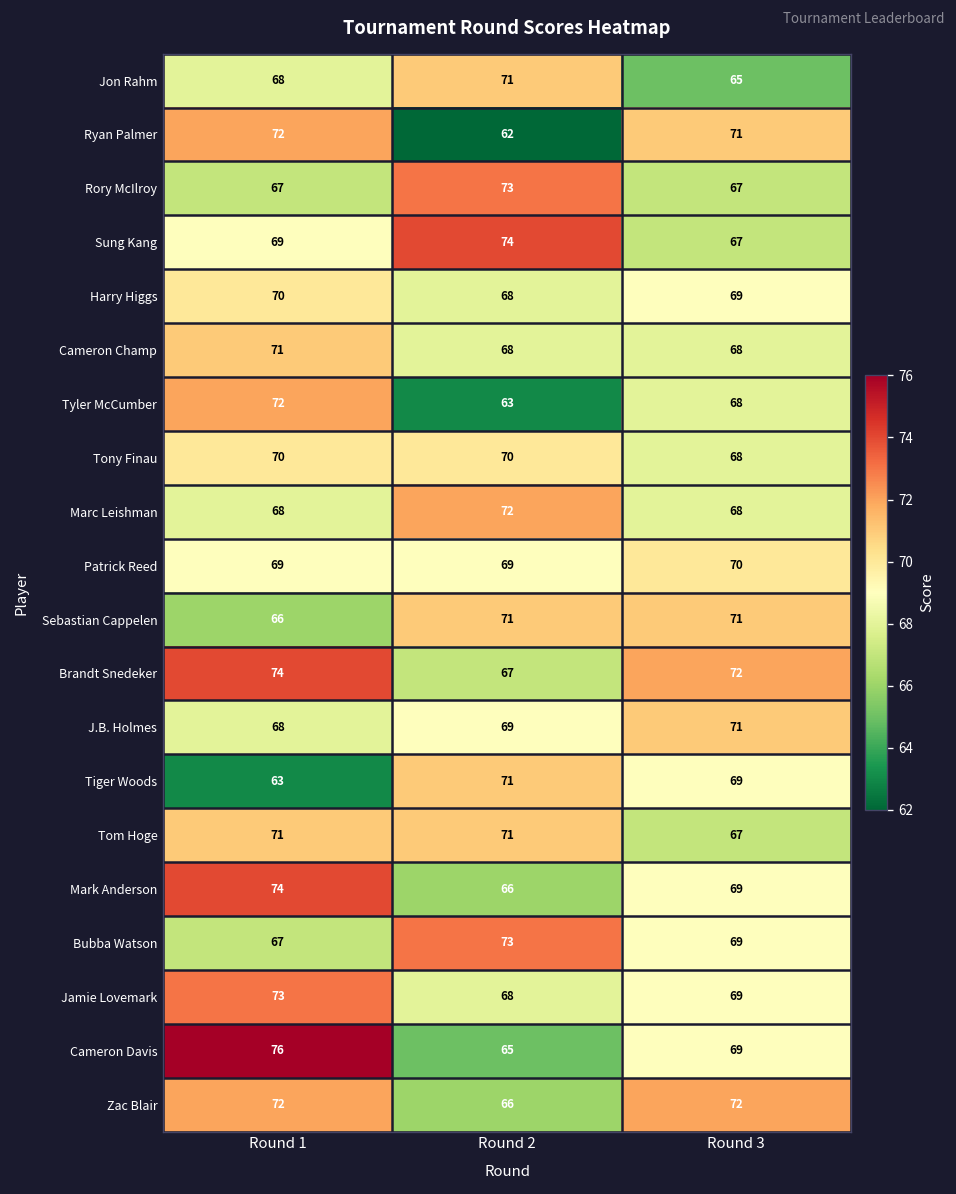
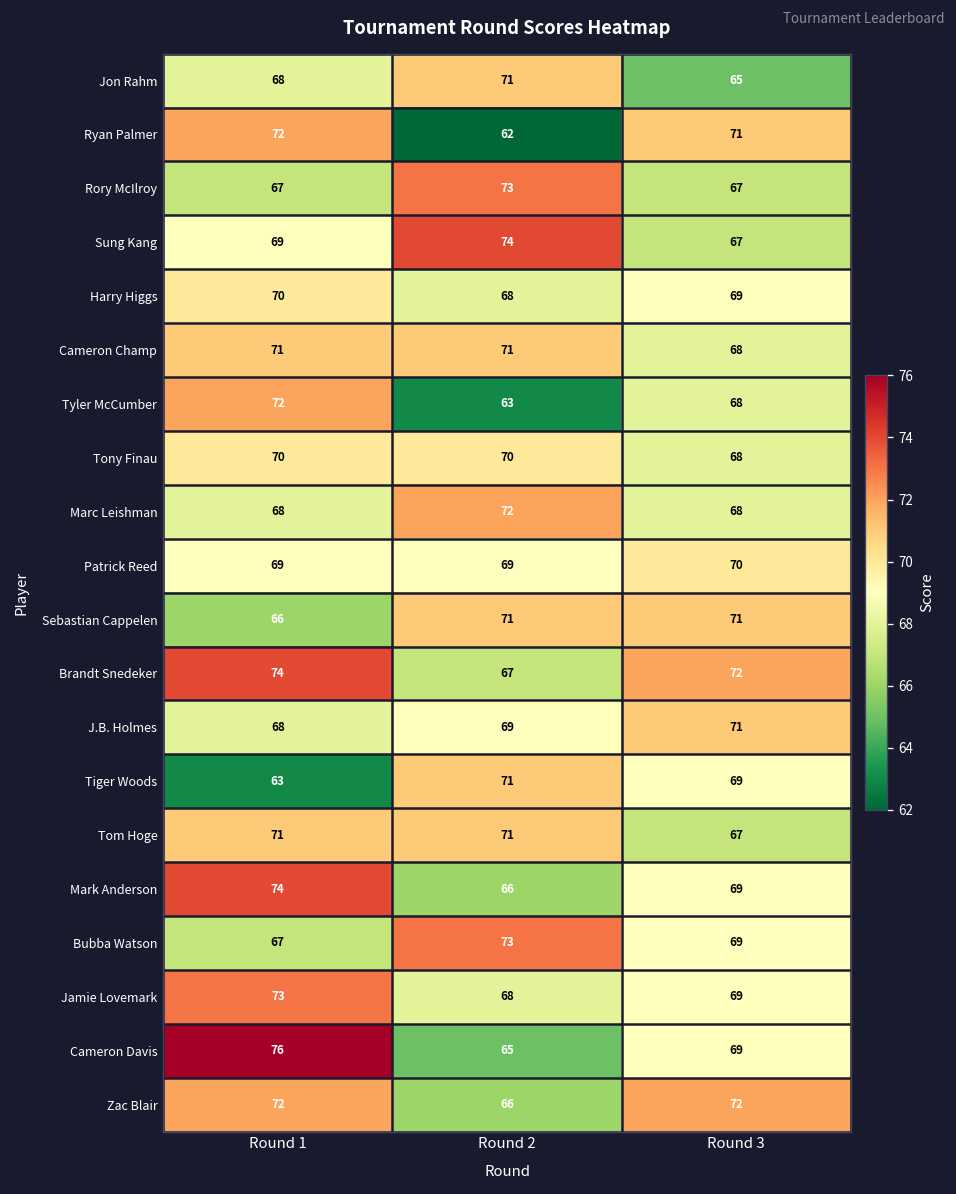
  {
    "Jon Rahm": {
      "Round 1": 68,
      "Round 2": 71,
      "Round 3": 65
    },
    "Ryan Palmer": {
      "Round 1": 72,
      "Round 2": 62,
      "Round 3": 71
    },
    "Rory McIlroy": {
      "Round 1": 67,
      "Round 2": 73,
      "Round 3": 67
    },
    "Sung Kang": {
      "Round 1": 69,
      "Round 2": 74,
      "Round 3": 67
    },
    "Harry Higgs": {
      "Round 1": 70,
      "Round 2": 68,
      "Round 3": 69
    },
    "Cameron Champ": {
      "Round 1": 71,
-     "Round 2": 68,
+     "Round 2": 71,
      "Round 3": 68
    },
    "Tyler McCumber": {
      "Round 1": 72,
      "Round 2": 63,
      "Round 3": 68
    },
    "Tony Finau": {
      "Round 1": 70,
      "Round 2": 70,
      "Round 3": 68
    },
    "Marc Leishman": {
      "Round 1": 68,
      "Round 2": 72,
      "Round 3": 68
    },
    "Patrick Reed": {
      "Round 1": 69,
      "Round 2": 69,
      "Round 3": 70
    },
    "Sebastian Cappelen": {
      "Round 1": 66,
      "Round 2": 71,
      "Round 3": 71
    },
    "Brandt Snedeker": {
      "Round 1": 74,
      "Round 2": 67,
      "Round 3": 72
    },
    "J.B. Holmes": {
      "Round 1": 68,
      "Round 2": 69,
      "Round 3": 71
    },
    "Tiger Woods": {
      "Round 1": 63,
      "Round 2": 71,
      "Round 3": 69
    },
    "Tom Hoge": {
      "Round 1": 71,
      "Round 2": 71,
      "Round 3": 67
    },
    "Mark Anderson": {
      "Round 1": 74,
      "Round 2": 66,
      "Round 3": 69
    },
    "Bubba Watson": {
      "Round 1": 67,
      "Round 2": 73,
      "Round 3": 69
    },
    "Jamie Lovemark": {
      "Round 1": 73,
      "Round 2": 68,
      "Round 3": 69
    },
    "Cameron Davis": {
      "Round 1": 76,
      "Round 2": 65,
      "Round 3": 69
    },
    "Zac Blair": {
      "Round 1": 72,
      "Round 2": 66,
      "Round 3": 72
    }
  }
